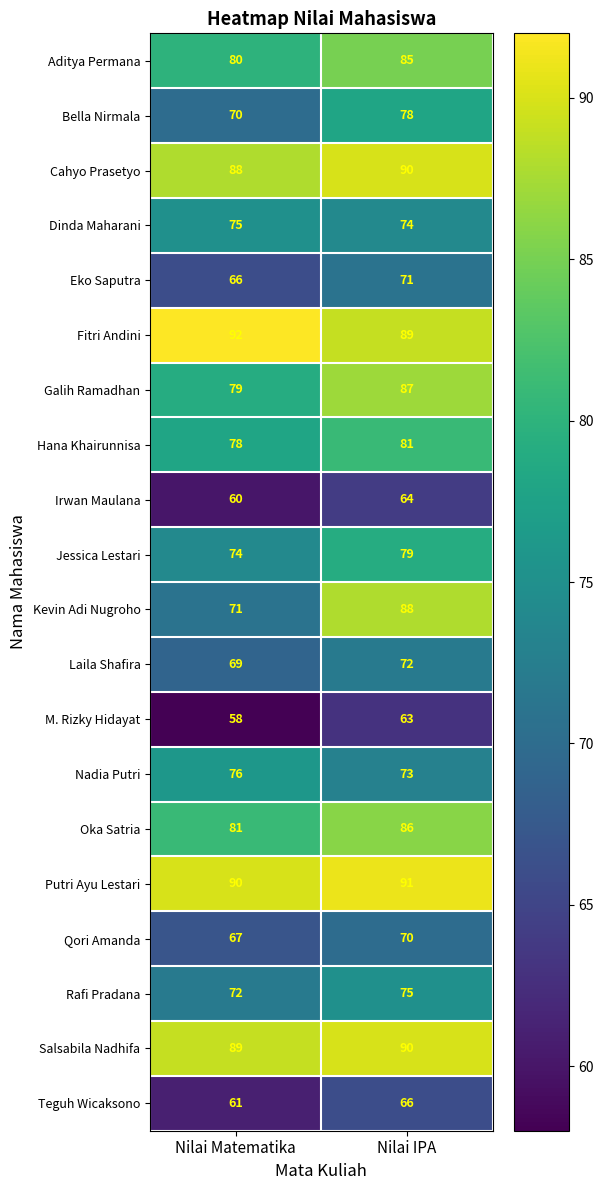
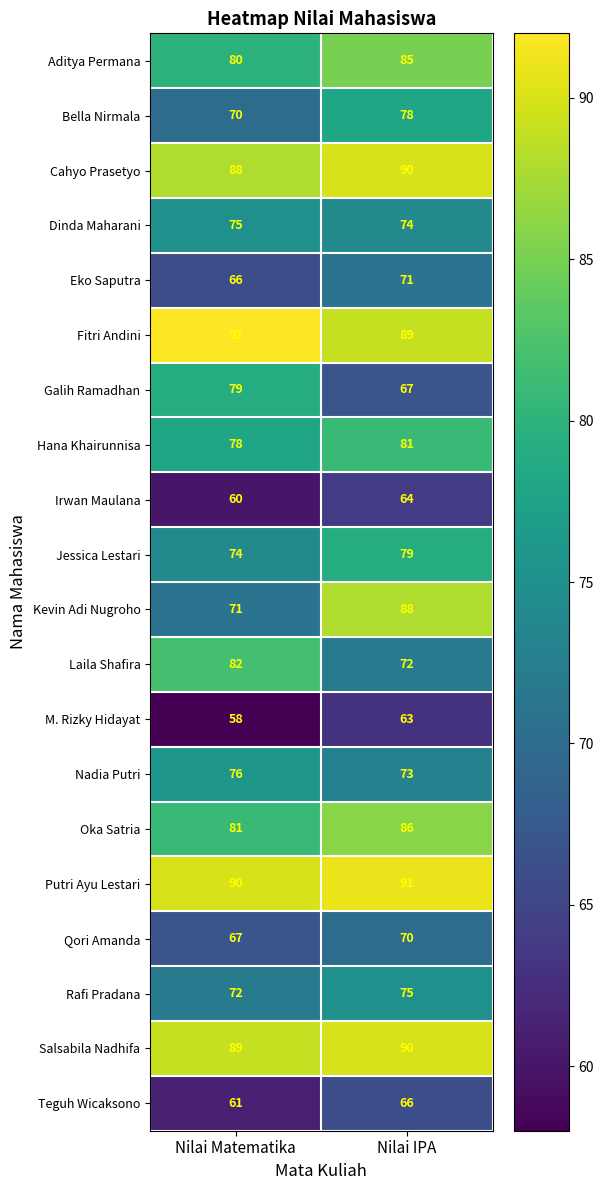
  {
    "Aditya Permana": {
      "Nilai Matematika": 80,
      "Nilai IPA": 85
    },
    "Bella Nirmala": {
      "Nilai Matematika": 70,
      "Nilai IPA": 78
    },
    "Cahyo Prasetyo": {
      "Nilai Matematika": 88
    },
    "Dinda Maharani": {
      "Nilai Matematika": 75,
      "Nilai IPA": 74
    },
    "Eko Saputra": {
      "Nilai Matematika": 66,
      "Nilai IPA": 71
    },
    "Fitri Andini": {
      "Nilai IPA": 89
    },
    "Galih Ramadhan": {
      "Nilai Matematika": 79,
-     "Nilai IPA": 87
+     "Nilai IPA": 67
    },
    "Hana Khairunnisa": {
      "Nilai Matematika": 78,
      "Nilai IPA": 81
    },
    "Irwan Maulana": {
      "Nilai Matematika": 60,
      "Nilai IPA": 64
    },
    "Jessica Lestari": {
      "Nilai Matematika": 74,
      "Nilai IPA": 79
    },
    "Kevin Adi Nugroho": {
      "Nilai Matematika": 71,
      "Nilai IPA": 88
    },
    "Laila Shafira": {
-     "Nilai Matematika": 69,
+     "Nilai Matematika": 82,
      "Nilai IPA": 72
    },
    "M. Rizky Hidayat": {
      "Nilai Matematika": 58,
      "Nilai IPA": 63
    },
    "Nadia Putri": {
      "Nilai Matematika": 76,
      "Nilai IPA": 73
    },
    "Oka Satria": {
      "Nilai Matematika": 81,
      "Nilai IPA": 86
    },
    "Qori Amanda": {
      "Nilai Matematika": 67,
      "Nilai IPA": 70
    },
    "Rafi Pradana": {
      "Nilai Matematika": 72,
      "Nilai IPA": 75
    },
    "Salsabila Nadhifa": {
      "Nilai Matematika": 89
    },
    "Teguh Wicaksono": {
      "Nilai Matematika": 61,
      "Nilai IPA": 66
    }
  }
